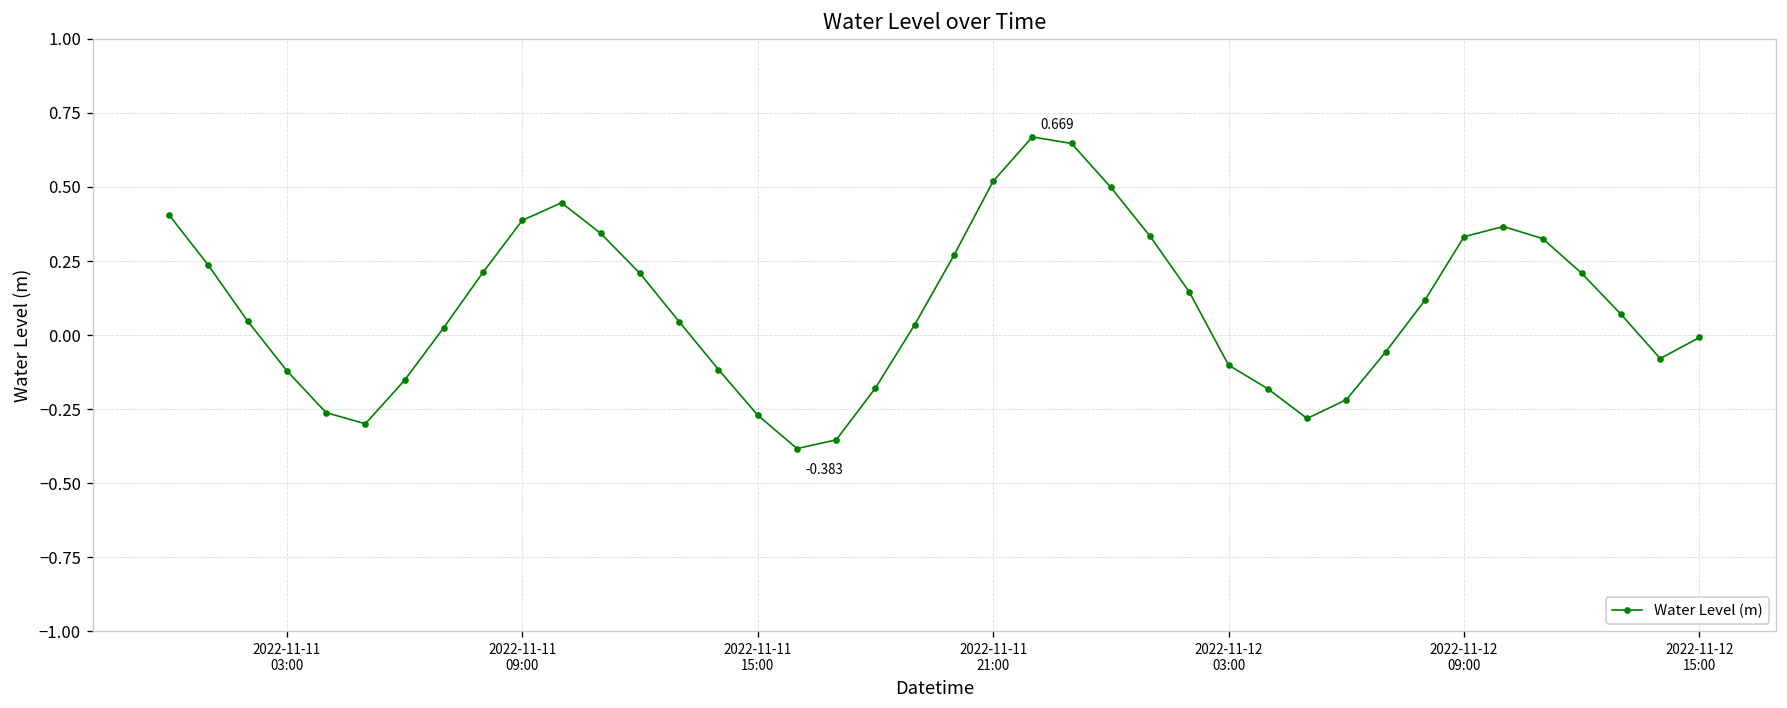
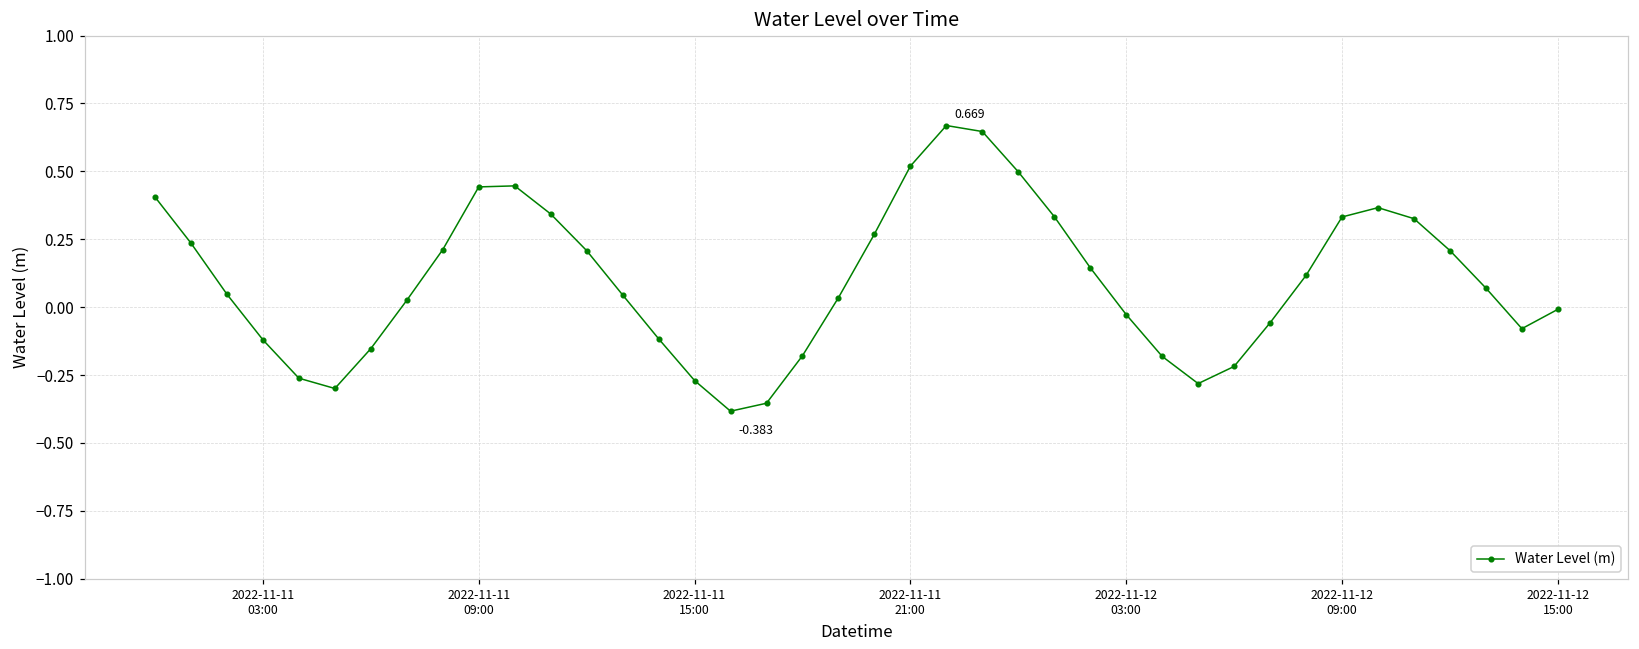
  {
    "2022-11-11 03:00": -0.12,
-   "2022-11-11 09:00": 0.39,
+   "2022-11-11 09:00": 0.44,
    "2022-11-11 15:00": -0.27,
    "2022-11-11 21:00": 0.52,
-   "2022-11-12 03:00": -0.10,
+   "2022-11-12 03:00": -0.03,
    "2022-11-12 09:00": 0.33,
    "2022-11-12 15:00": -0.01
  }
